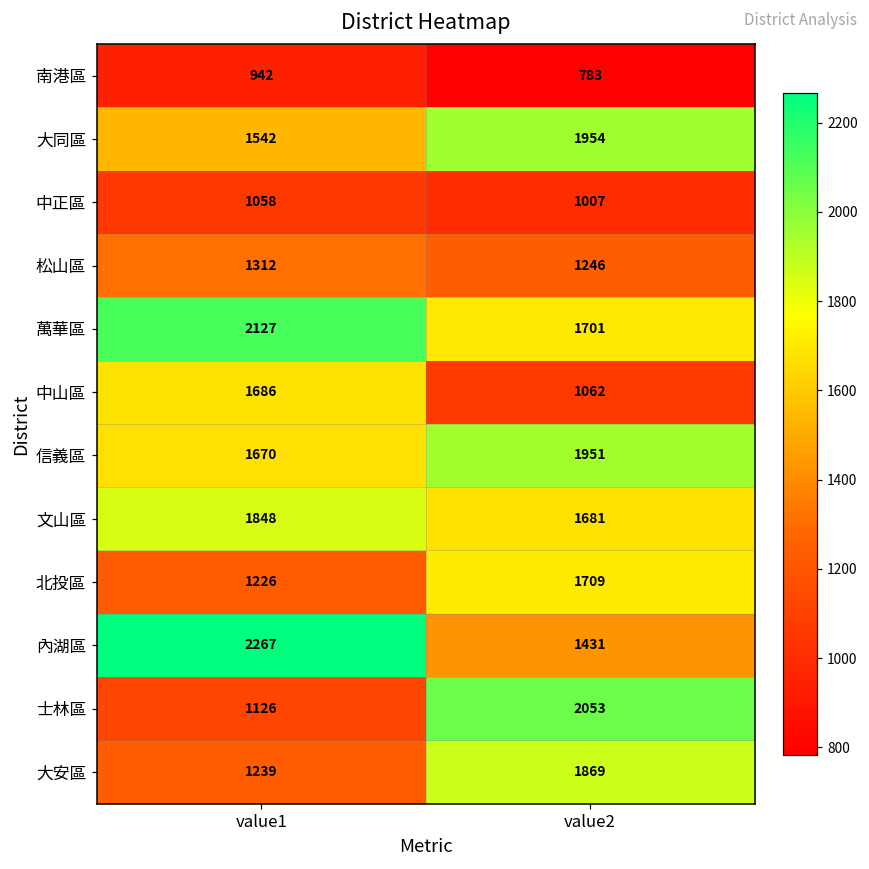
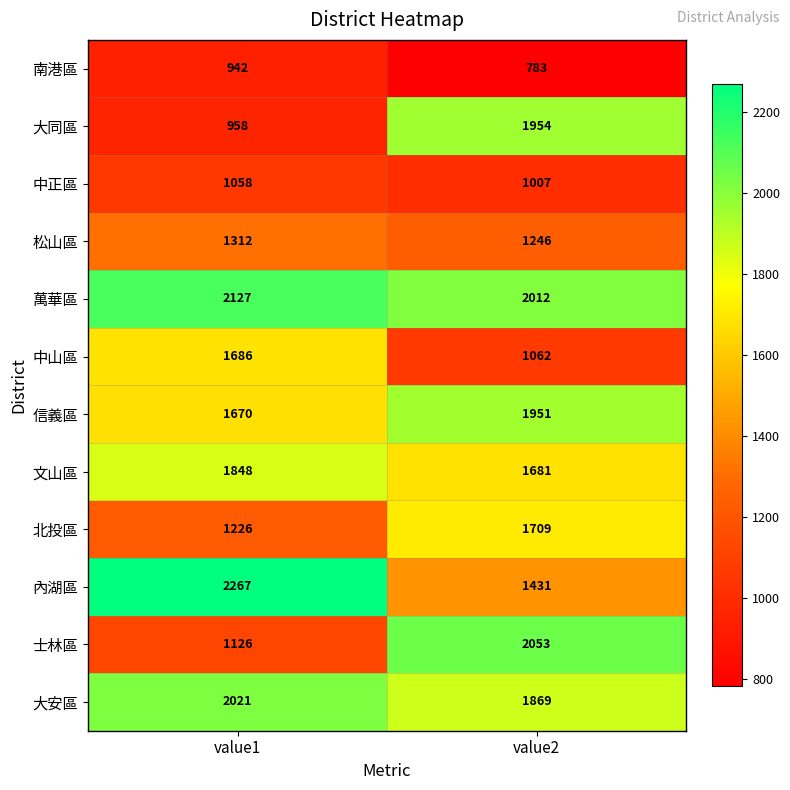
  {
    "南港區": {
      "value1": 942,
      "value2": 783
    },
    "大同區": {
-     "value1": 1542,
+     "value1": 958,
      "value2": 1954
    },
    "中正區": {
      "value1": 1058,
      "value2": 1007
    },
    "松山區": {
      "value1": 1312,
      "value2": 1246
    },
    "萬華區": {
      "value1": 2127,
-     "value2": 1701
+     "value2": 2012
    },
    "中山區": {
      "value1": 1686,
      "value2": 1062
    },
    "信義區": {
      "value1": 1670,
      "value2": 1951
    },
    "文山區": {
      "value1": 1848,
      "value2": 1681
    },
    "北投區": {
      "value1": 1226,
      "value2": 1709
    },
    "內湖區": {
      "value1": 2267,
      "value2": 1431
    },
    "士林區": {
      "value1": 1126,
      "value2": 2053
    },
    "大安區": {
-     "value1": 1239,
+     "value1": 2021,
      "value2": 1869
    }
  }
